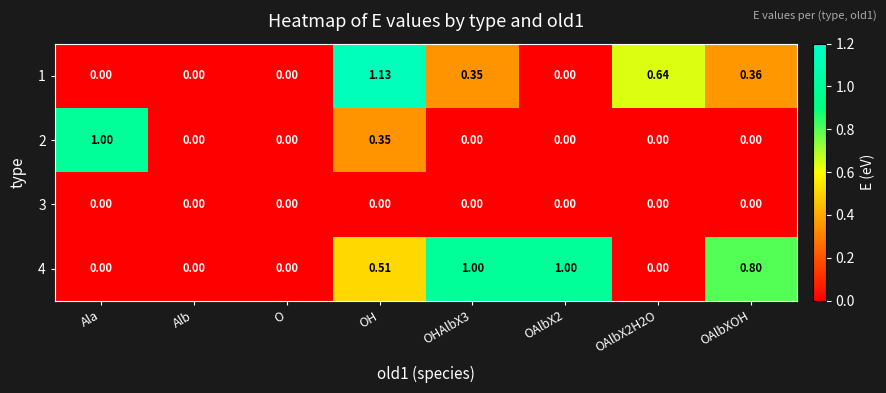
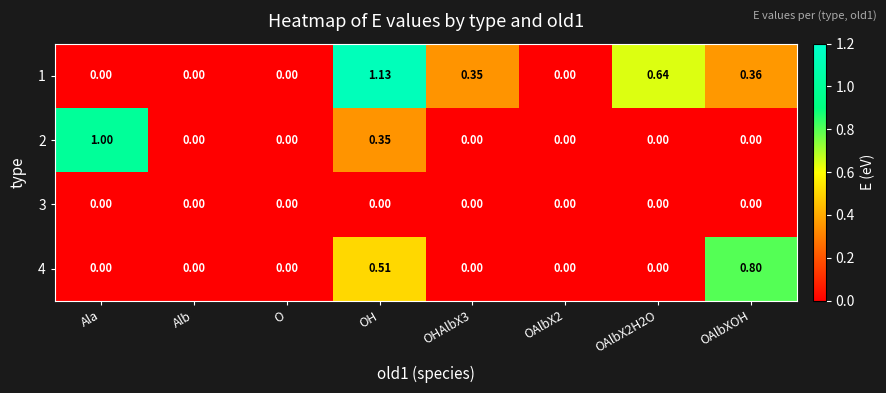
  {
    "1": {
      "Ala": 0.00,
      "Alb": 0.00,
      "O": 0.00,
      "OH": 1.13,
      "OHAlbX3": 0.35,
      "OAlbX2": 0.00,
      "OAlbX2H2O": 0.64,
      "OAlbXOH": 0.36
    },
    "2": {
      "Ala": 1.00,
      "Alb": 0.00,
      "O": 0.00,
      "OH": 0.35,
      "OHAlbX3": 0.00,
      "OAlbX2": 0.00,
      "OAlbX2H2O": 0.00,
      "OAlbXOH": 0.00
    },
    "3": {
      "Ala": 0.00,
      "Alb": 0.00,
      "O": 0.00,
      "OH": 0.00,
      "OHAlbX3": 0.00,
      "OAlbX2": 0.00,
      "OAlbX2H2O": 0.00,
      "OAlbXOH": 0.00
    },
    "4": {
      "Ala": 0.00,
      "Alb": 0.00,
      "O": 0.00,
      "OH": 0.51,
-     "OHAlbX3": 1.00,
-     "OAlbX2": 1.00,
+     "OHAlbX3": 0.00,
+     "OAlbX2": 0.00,
      "OAlbX2H2O": 0.00,
      "OAlbXOH": 0.80
    }
  }
